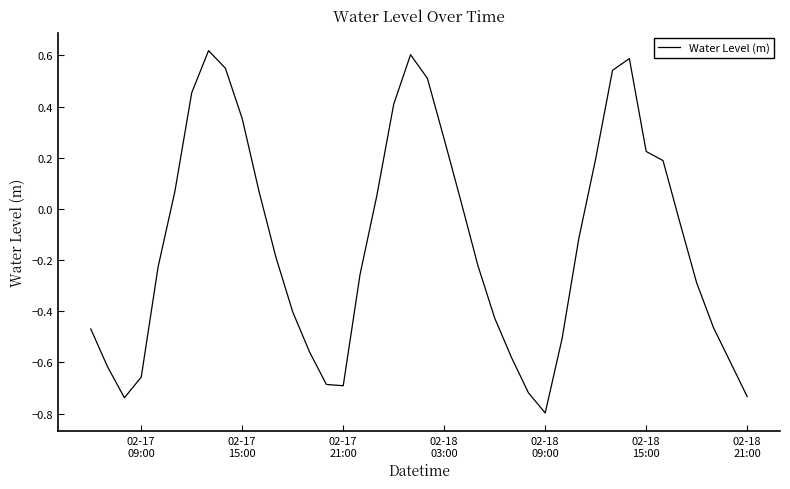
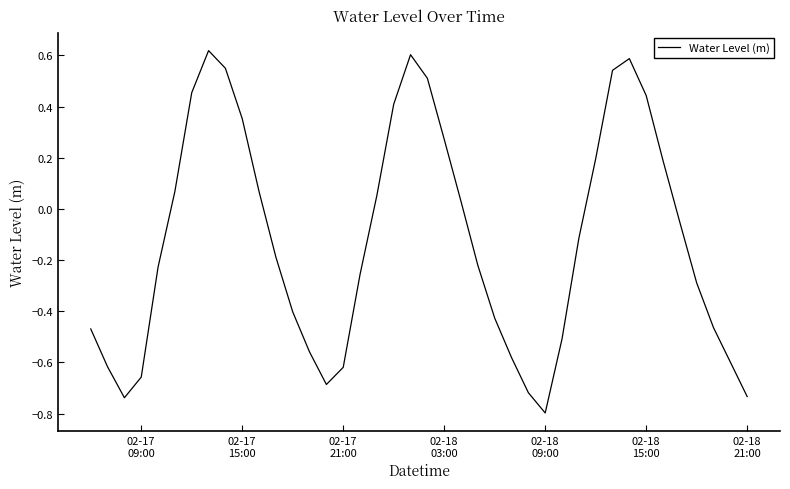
  {
    "02-17 09:00": -0.66,
    "02-17 15:00": 0.35,
-   "02-17 21:00": -0.69,
+   "02-17 21:00": -0.62,
    "02-18 03:00": 0.27,
    "02-18 09:00": -0.80,
-   "02-18 15:00": 0.22,
+   "02-18 15:00": 0.44,
    "02-18 21:00": -0.73
  }
